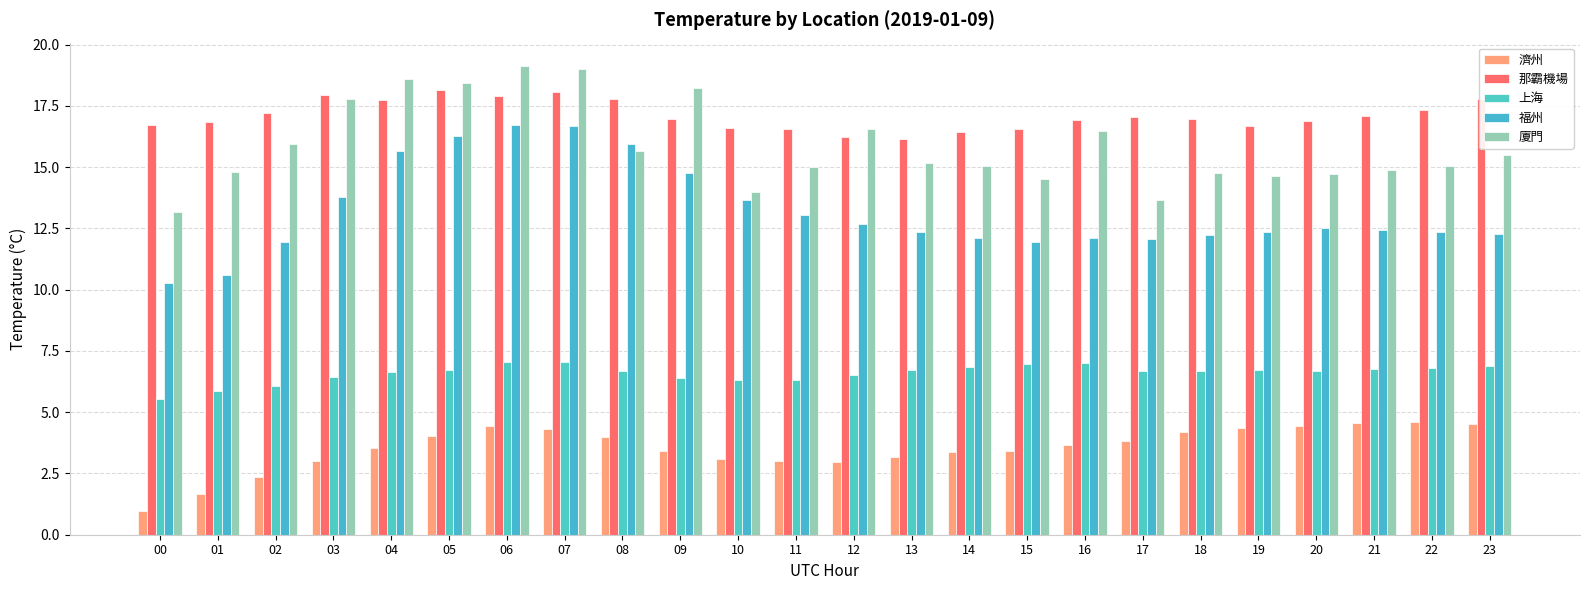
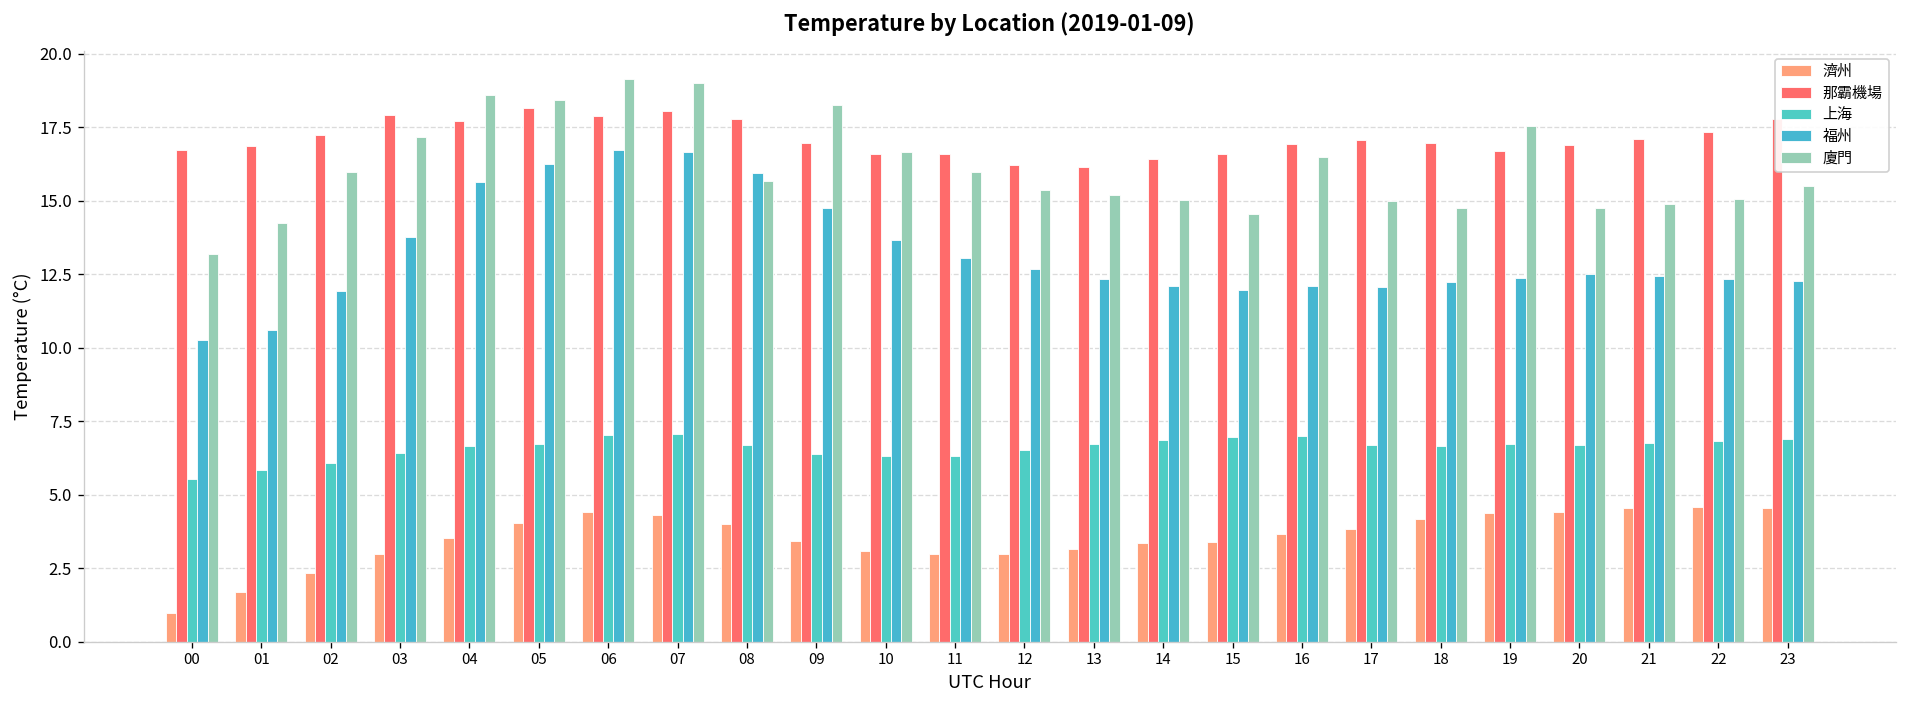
  {
    "廈門": {
      "00": 13.2,
-     "01": 14.8,
+     "01": 14.3,
      "02": 16.0,
-     "03": 17.8,
+     "03": 17.1,
      "04": 18.6,
      "05": 18.4,
      "06": 19.1,
      "07": 19.0,
      "08": 15.7,
      "09": 18.3,
-     "10": 14.0,
-     "11": 15.0,
-     "12": 16.5,
+     "10": 16.7,
+     "11": 16.0,
+     "12": 15.4,
      "13": 15.2,
      "14": 15.0,
      "15": 14.5,
      "16": 16.5,
-     "17": 13.7,
+     "17": 15.0,
      "18": 14.8,
-     "19": 14.6,
+     "19": 17.5,
      "20": 14.7,
      "21": 14.9,
      "22": 15.1,
      "23": 15.5
    }
  }
